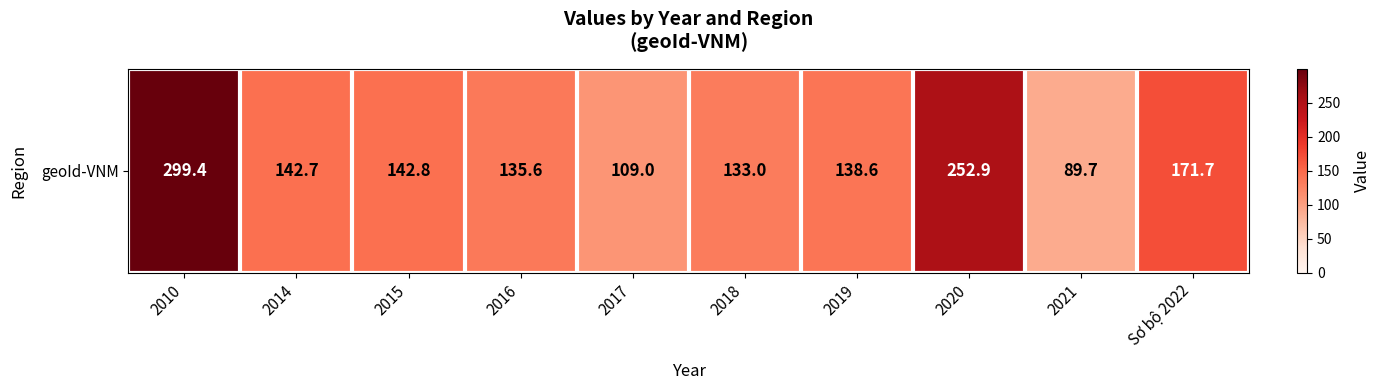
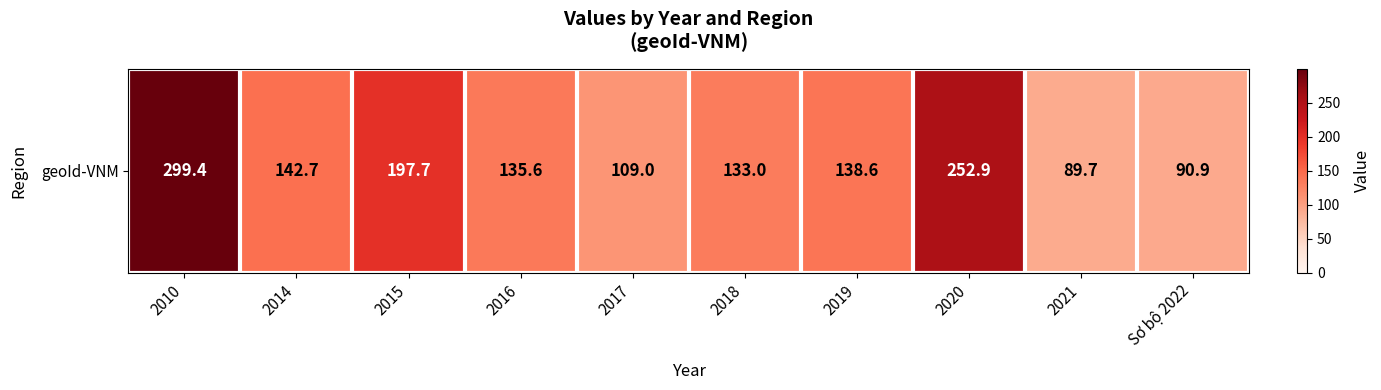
  {
    "geoId-VNM": {
      "2010": 299.4,
      "2014": 142.7,
-     "2015": 142.8,
+     "2015": 197.7,
      "2016": 135.6,
      "2017": 109.0,
      "2018": 133.0,
      "2019": 138.6,
      "2020": 252.9,
      "2021": 89.7,
-     "Sơ bộ 2022": 171.7
+     "Sơ bộ 2022": 90.9
    }
  }
